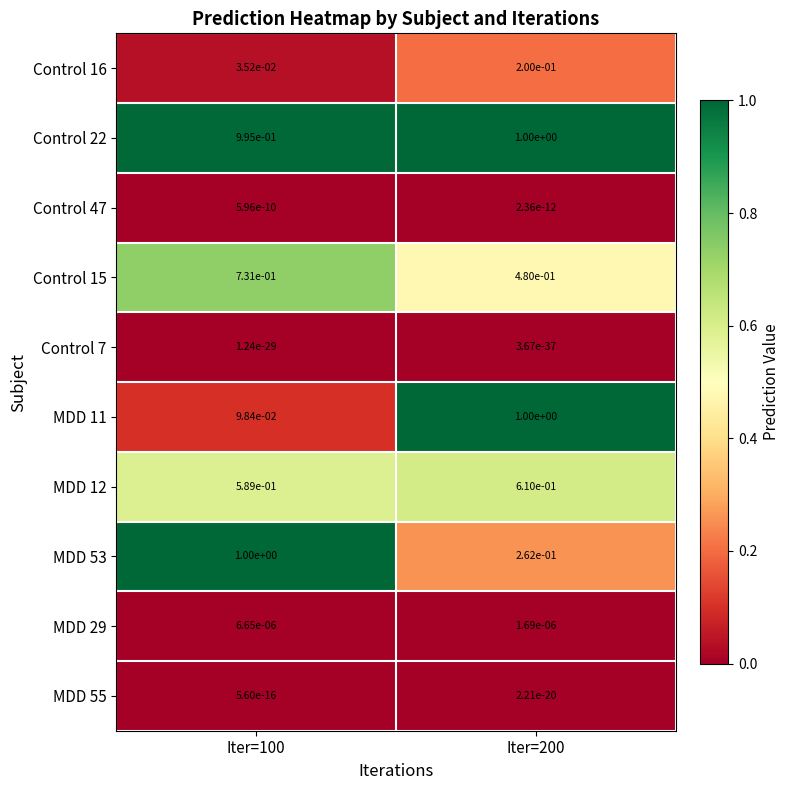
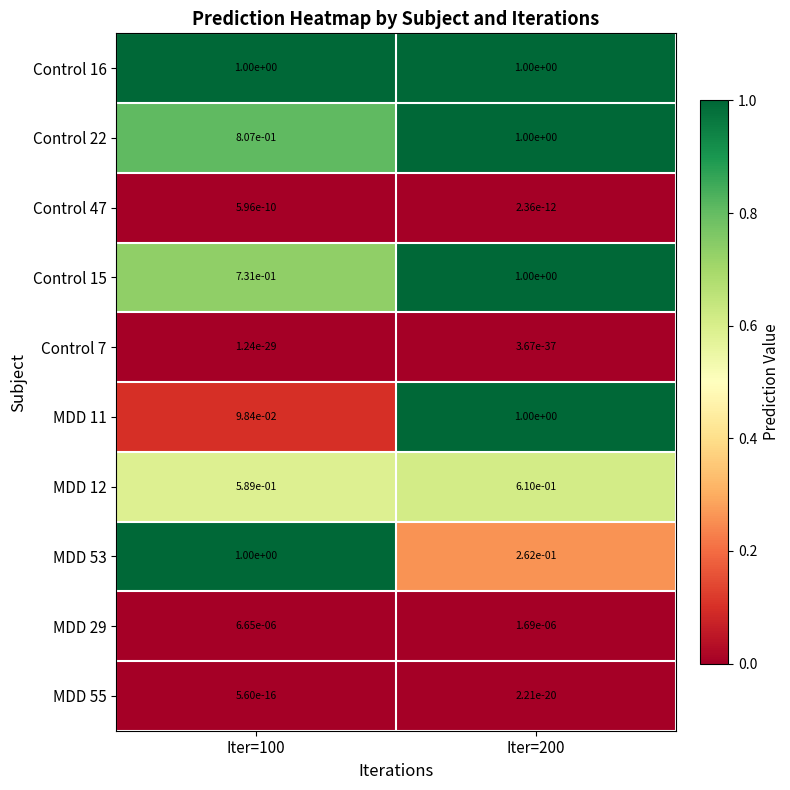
  {
    "Control 16": {
-     "Iter=100": "3.52e-02",
-     "Iter=200": "2.00e-01"
+     "Iter=100": "1.00e+00",
+     "Iter=200": "1.00e+00"
    },
    "Control 22": {
-     "Iter=100": "9.95e-01",
+     "Iter=100": "8.07e-01",
      "Iter=200": "1.00e+00"
    },
    "Control 47": {
      "Iter=100": "5.96e-10",
      "Iter=200": "2.36e-12"
    },
    "Control 15": {
      "Iter=100": "7.31e-01",
-     "Iter=200": "4.80e-01"
+     "Iter=200": "1.00e+00"
    },
    "Control 7": {
      "Iter=100": "1.24e-29",
      "Iter=200": "3.67e-37"
    },
    "MDD 11": {
      "Iter=100": "9.84e-02",
      "Iter=200": "1.00e+00"
    },
    "MDD 12": {
      "Iter=100": "5.89e-01",
      "Iter=200": "6.10e-01"
    },
    "MDD 53": {
      "Iter=100": "1.00e+00",
      "Iter=200": "2.62e-01"
    },
    "MDD 29": {
      "Iter=100": "6.65e-06",
      "Iter=200": "1.69e-06"
    },
    "MDD 55": {
      "Iter=100": "5.60e-16",
      "Iter=200": "2.21e-20"
    }
  }
